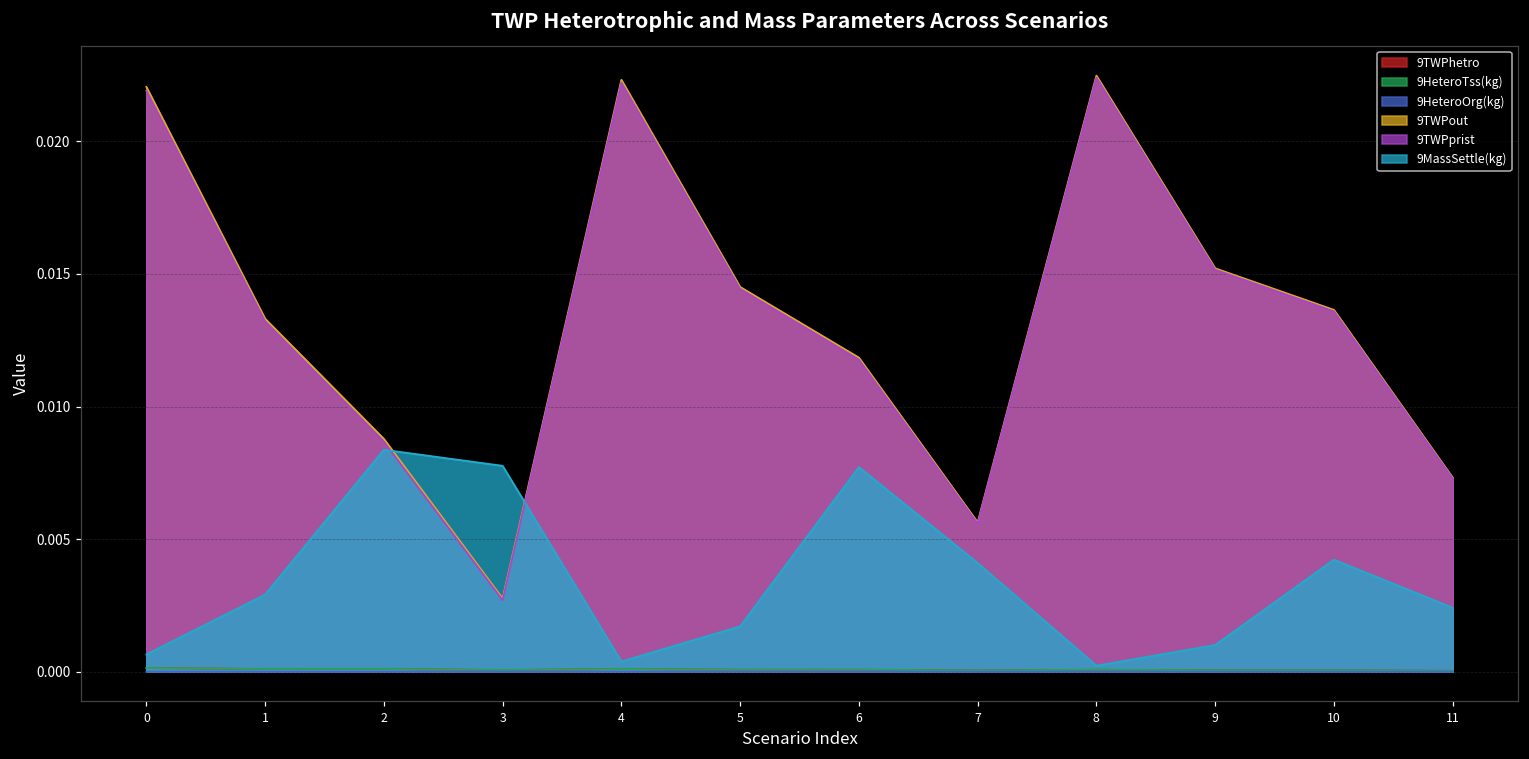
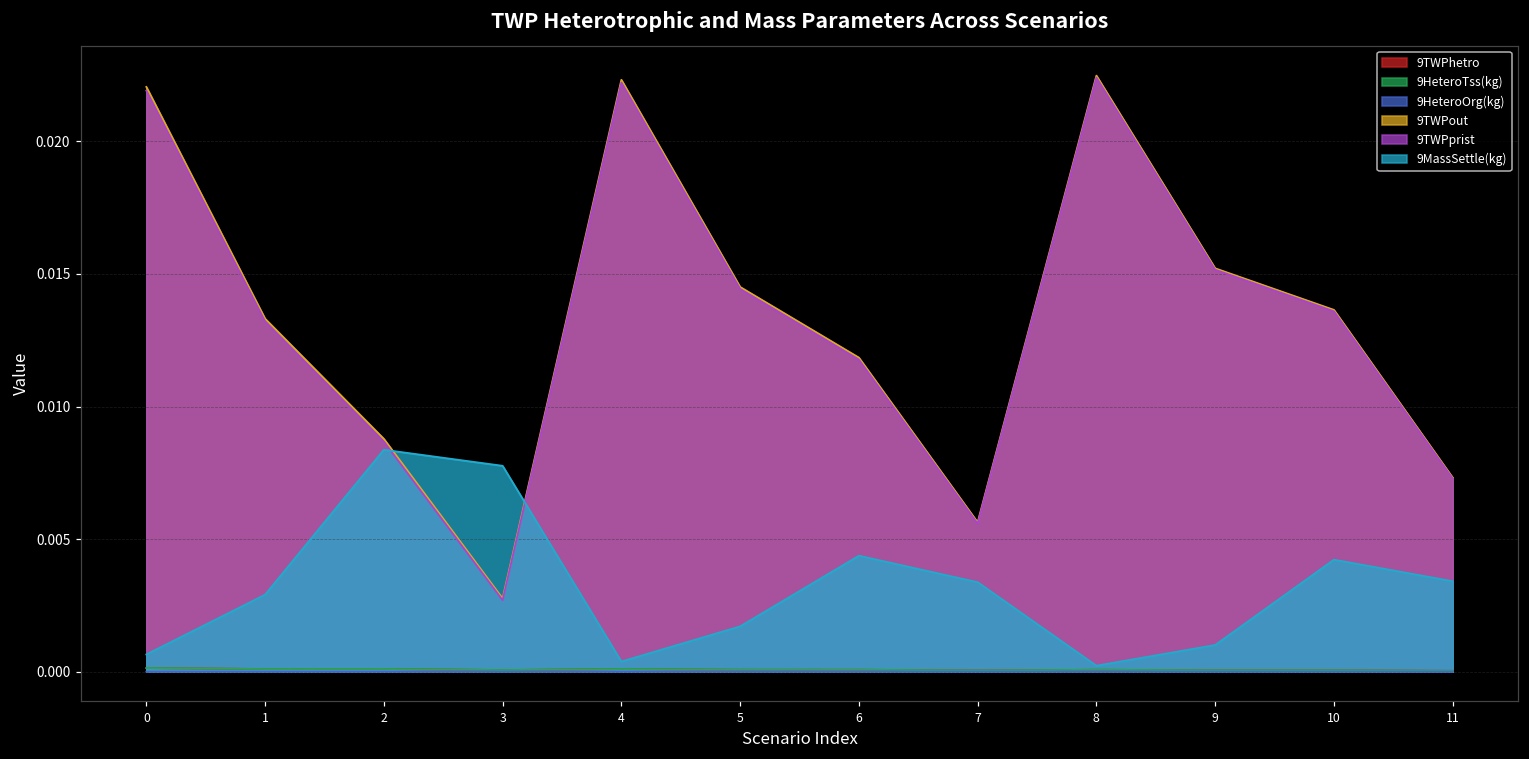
  {
    "9HeteroTss(kg)": {
      "0": 0.0001
    },
    "9HeteroOrg(kg)": {
      "0": 0.0000
    },
    "9TWPout": {
      "0": 0.0221
    },
    "9TWPprist": {
      "0": 0.0219
    },
    "9MassSettle(kg)": {
      "0": 0.0007,
      "1": 0.0029,
      "2": 0.0084,
      "3": 0.0078,
      "4": 0.0004,
      "5": 0.0017,
-     "6": 0.0077,
-     "7": 0.0041,
+     "6": 0.0044,
+     "7": 0.0034,
      "8": 0.0002,
      "9": 0.0010,
      "10": 0.0042,
-     "11": 0.0024
+     "11": 0.0034
    }
  }
